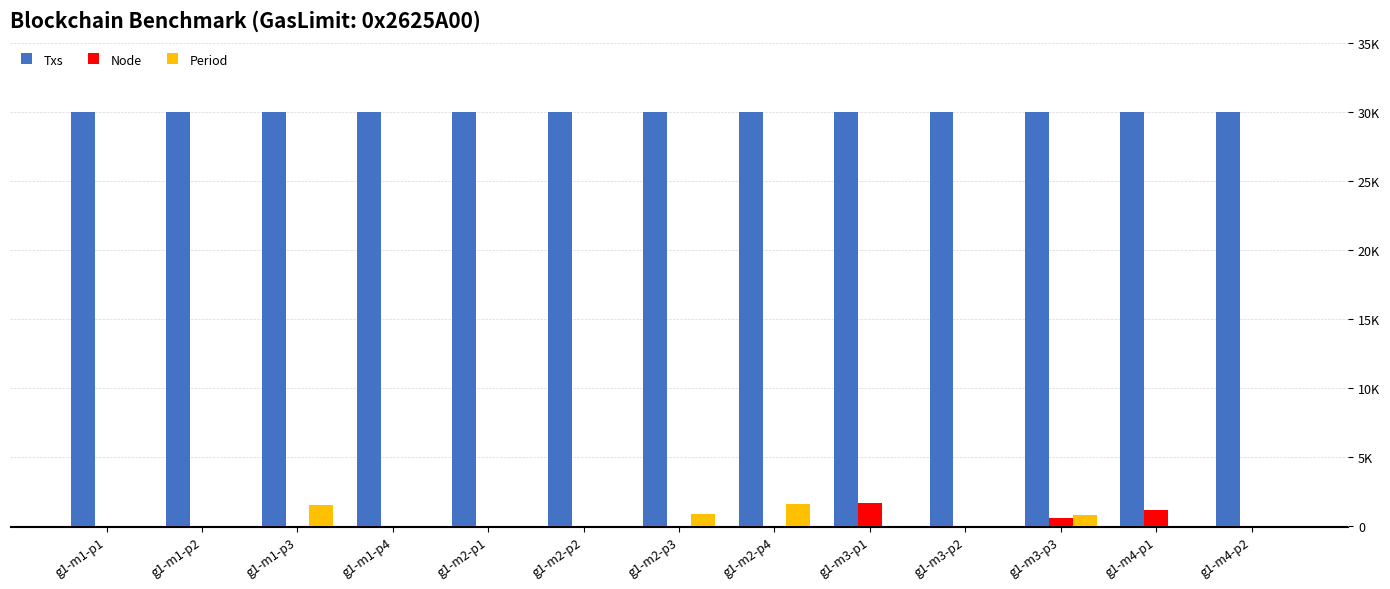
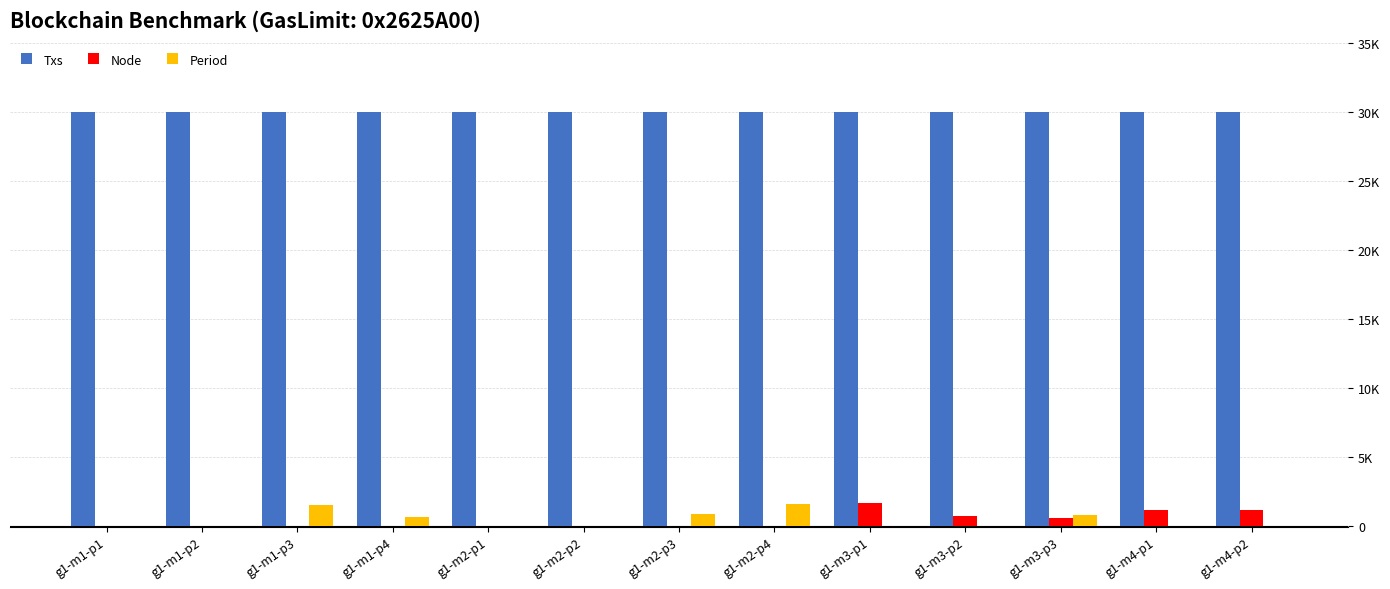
  {
    "Txs": {
      "g1-m1-p1": 30000,
      "g1-m1-p2": 30000,
      "g1-m1-p3": 30000,
      "g1-m1-p4": 30000,
      "g1-m2-p1": 30000,
      "g1-m2-p2": 30000,
      "g1-m2-p3": 30000,
      "g1-m2-p4": 30000,
      "g1-m3-p1": 30000,
      "g1-m3-p2": 30000,
      "g1-m3-p3": 30000,
      "g1-m4-p1": 30000,
      "g1-m4-p2": 30000
    },
    "Node": {
      "g1-m3-p1": 1700,
-     "g1-m3-p2": 0,
+     "g1-m3-p2": 800,
      "g1-m3-p3": 600,
      "g1-m4-p1": 1200,
-     "g1-m4-p2": 0
+     "g1-m4-p2": 1200
    },
    "Period": {
      "g1-m1-p3": 1600,
-     "g1-m1-p4": 0,
+     "g1-m1-p4": 700,
      "g1-m2-p3": 900,
      "g1-m2-p4": 1600,
      "g1-m3-p3": 900
    }
  }
